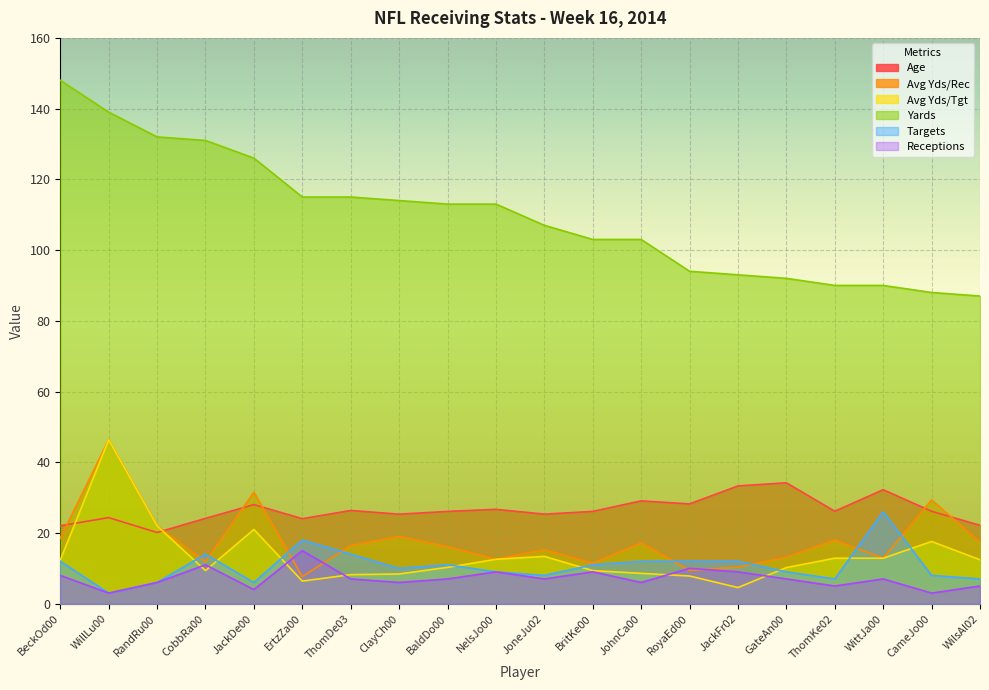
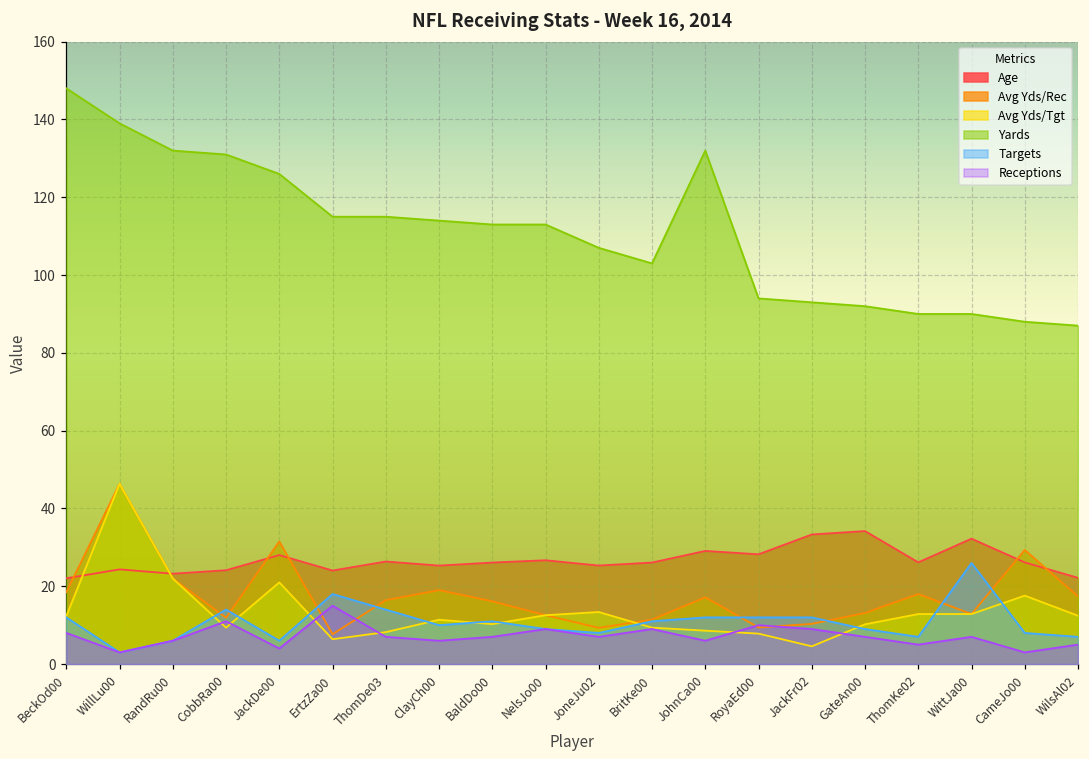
  {
    "Age": {
      "BeckOd00": 22,
      "WillLu00": 24,
-     "RandRu00": 20,
+     "RandRu00": 23,
      "CobbRa00": 24,
      "JackDe00": 28,
      "ErtzZa00": 24,
      "ThomDe03": 26,
      "ClayCh00": 25,
      "BaldDo00": 26,
      "NelsJo00": 27,
      "JoneJu02": 25,
      "BritKe00": 26,
      "JohnCa00": 29,
      "RoyaEd00": 28,
      "JackFr02": 33,
      "GateAn00": 34,
      "ThomKe02": 26,
      "WittJa00": 32,
      "CameJo00": 26,
      "WilsAl02": 22
    },
    "Avg Yds/Rec": {
      "BeckOd00": 19,
      "CobbRa00": 12,
      "JackDe00": 32,
      "ErtzZa00": 8,
      "ThomDe03": 16,
      "ClayCh00": 19,
      "BaldDo00": 16,
-     "JoneJu02": 15,
+     "JoneJu02": 9,
      "JohnCa00": 17,
      "JackFr02": 10,
      "GateAn00": 13,
      "ThomKe02": 18,
      "CameJo00": 29,
      "WilsAl02": 17
    },
    "Avg Yds/Tgt": {
      "CobbRa00": 9,
      "JackDe00": 21,
      "ErtzZa00": 6,
      "ThomDe03": 8,
-     "ClayCh00": 8,
+     "ClayCh00": 11,
      "BaldDo00": 10,
      "JoneJu02": 13,
      "JohnCa00": 9,
      "RoyaEd00": 8,
      "JackFr02": 5,
      "GateAn00": 10,
      "ThomKe02": 13,
      "CameJo00": 18,
      "WilsAl02": 12
    },
    "Yards": {
      "BeckOd00": 148,
      "WillLu00": 139,
      "RandRu00": 132,
      "CobbRa00": 131,
      "JackDe00": 126,
      "ErtzZa00": 115,
      "ThomDe03": 115,
      "ClayCh00": 114,
      "BaldDo00": 113,
      "NelsJo00": 113,
      "JoneJu02": 107,
      "BritKe00": 103,
-     "JohnCa00": 103,
+     "JohnCa00": 132,
      "RoyaEd00": 94,
      "JackFr02": 93,
      "GateAn00": 92,
      "ThomKe02": 90,
      "WittJa00": 90,
      "CameJo00": 88,
      "WilsAl02": 87
    },
    "Targets": {
      "CobbRa00": 14,
      "JackDe00": 6,
      "ErtzZa00": 18,
      "ThomDe03": 14,
      "ClayCh00": 10,
      "BaldDo00": 11,
      "JoneJu02": 8,
      "JohnCa00": 12,
      "RoyaEd00": 12,
      "JackFr02": 12,
      "GateAn00": 9,
      "ThomKe02": 7,
      "WittJa00": 26,
      "CameJo00": 8,
      "WilsAl02": 7
    },
    "Receptions": {
      "BeckOd00": 8,
      "CobbRa00": 11,
      "JackDe00": 4,
      "ErtzZa00": 15,
      "ThomDe03": 7,
      "ClayCh00": 6,
      "BaldDo00": 7,
      "JoneJu02": 7,
      "JohnCa00": 6,
      "JackFr02": 9,
      "GateAn00": 7,
      "ThomKe02": 5,
      "WittJa00": 7,
      "CameJo00": 3,
      "WilsAl02": 5
    }
  }
